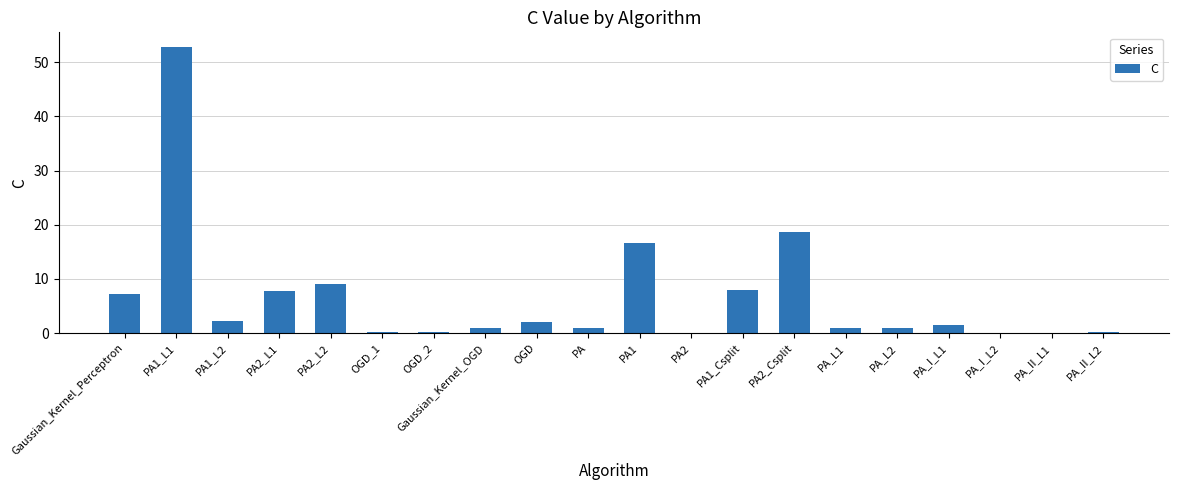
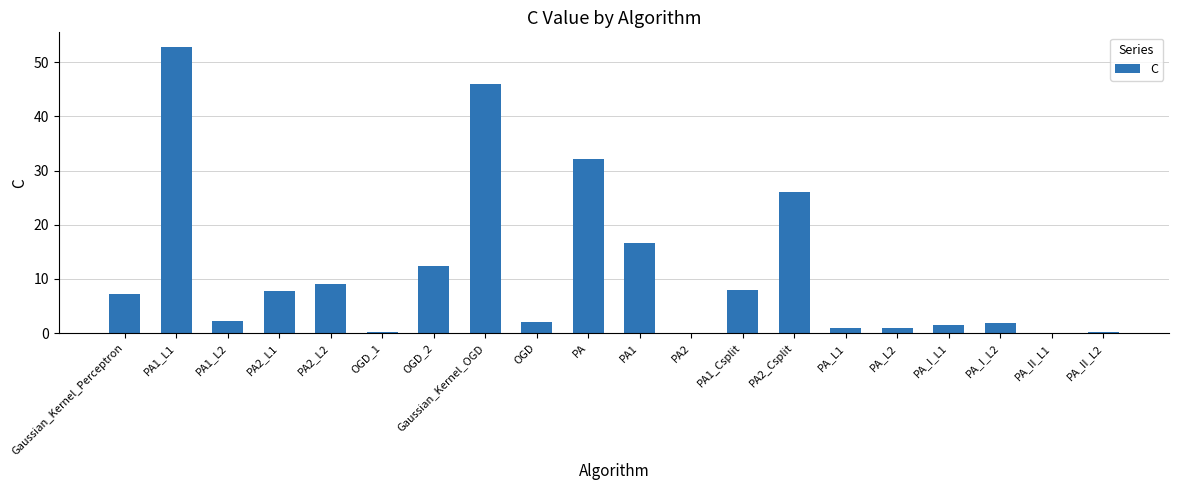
  {
    "Gaussian_Kernel_Perceptron": 7,
    "PA1_L1": 53,
    "PA1_L2": 2,
    "PA2_L1": 8,
    "PA2_L2": 9,
-   "OGD_2": 0,
-   "Gaussian_Kernel_OGD": 1,
+   "OGD_2": 12,
+   "Gaussian_Kernel_OGD": 46,
    "OGD": 2,
-   "PA": 1,
+   "PA": 32,
    "PA1": 17,
    "PA1_Csplit": 8,
-   "PA2_Csplit": 19,
+   "PA2_Csplit": 26,
    "PA_L1": 1,
    "PA_L2": 1,
    "PA_I_L1": 2,
-   "PA_I_L2": 0
+   "PA_I_L2": 2
  }
